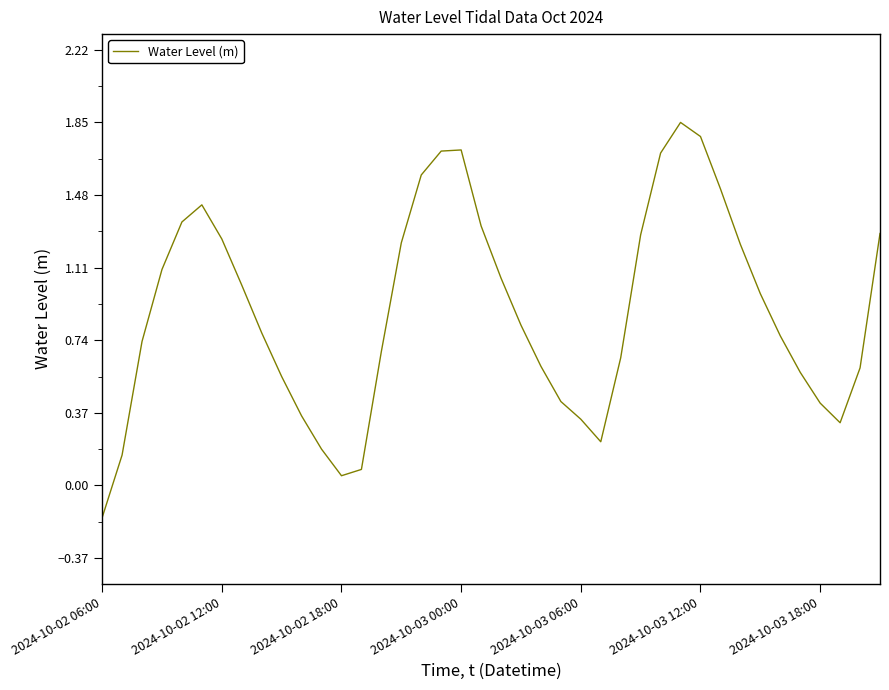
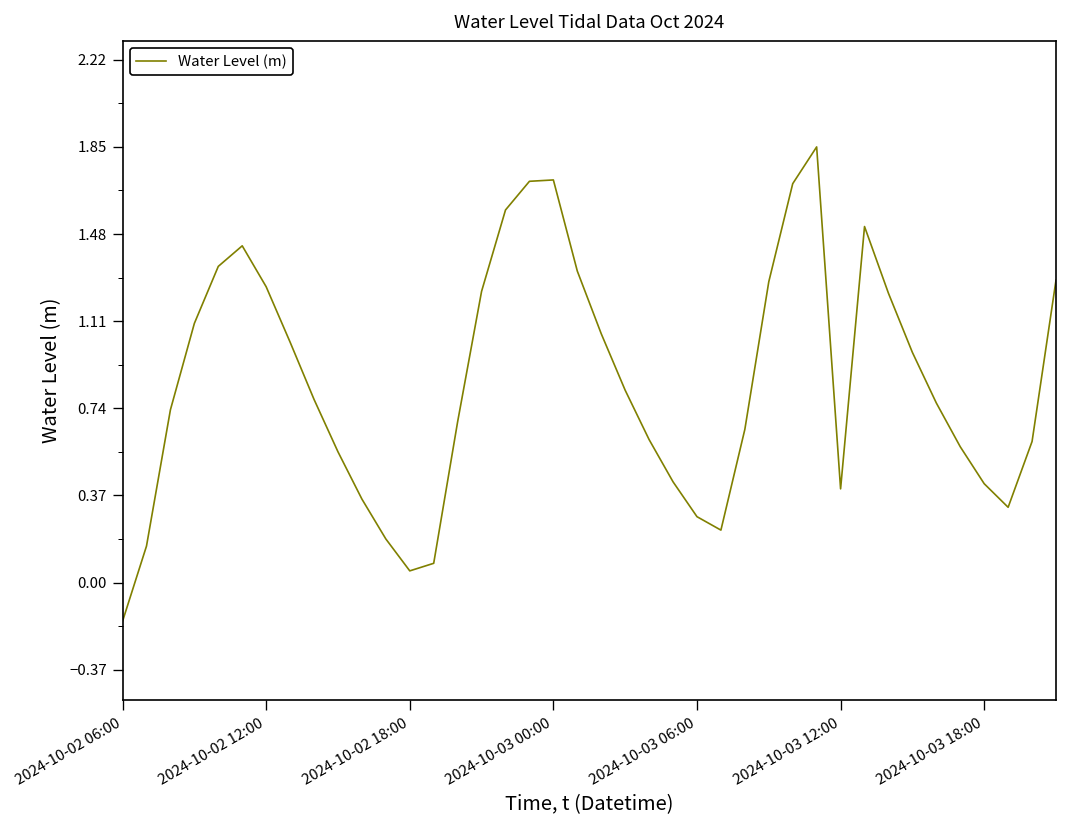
  {
    "2024-10-02 06:00": -0.16,
    "2024-10-02 12:00": 1.26,
    "2024-10-02 18:00": 0.05,
    "2024-10-03 00:00": 1.71,
-   "2024-10-03 06:00": 0.34,
-   "2024-10-03 12:00": 1.78,
+   "2024-10-03 06:00": 0.28,
+   "2024-10-03 12:00": 0.40,
    "2024-10-03 18:00": 0.42
  }
